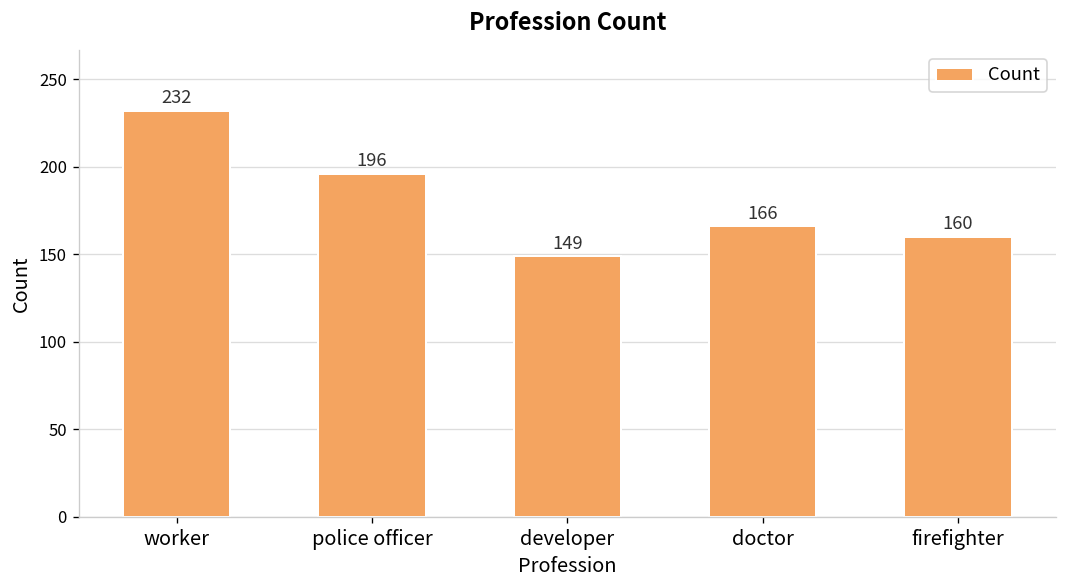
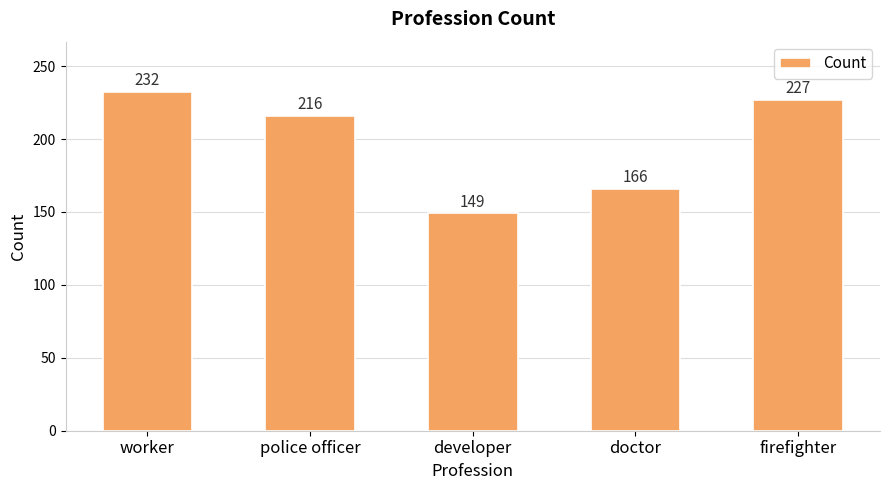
  {
    "worker": 232,
-   "police officer": 196,
+   "police officer": 216,
    "developer": 149,
    "doctor": 166,
-   "firefighter": 160
+   "firefighter": 227
  }
